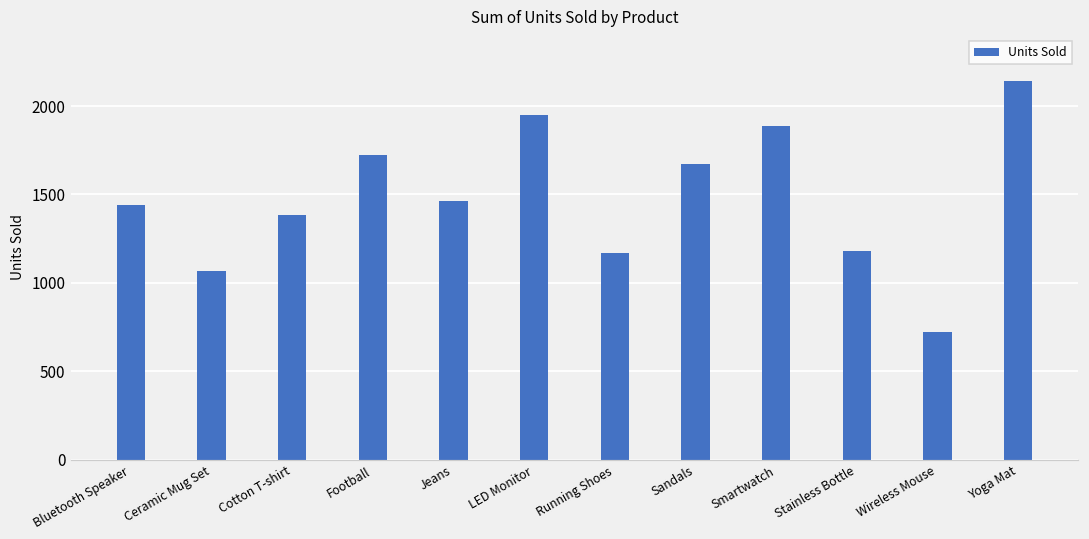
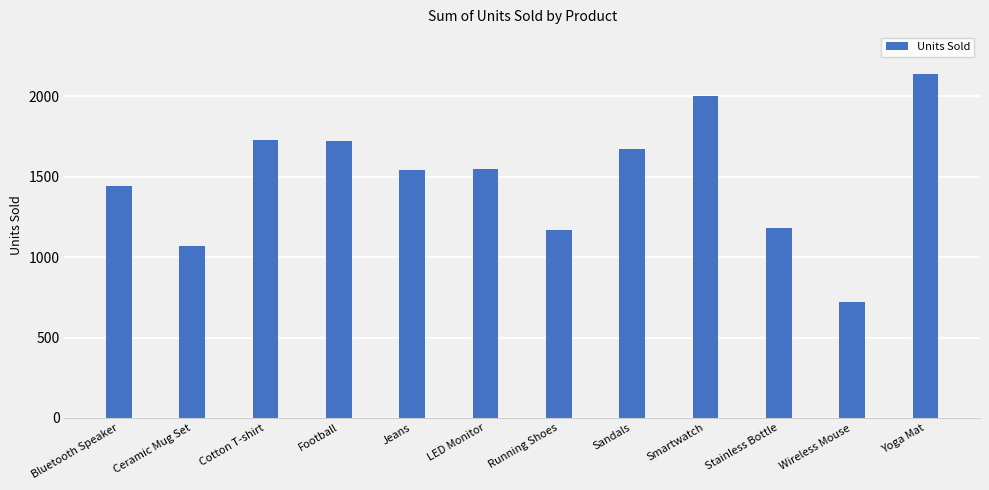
  {
    "Bluetooth Speaker": 1440,
    "Ceramic Mug Set": 1070,
-   "Cotton T-shirt": 1390,
+   "Cotton T-shirt": 1730,
    "Football": 1720,
-   "Jeans": 1460,
-   "LED Monitor": 1950,
+   "Jeans": 1550,
+   "LED Monitor": 1550,
    "Running Shoes": 1170,
    "Sandals": 1670,
-   "Smartwatch": 1890,
+   "Smartwatch": 2000,
    "Stainless Bottle": 1180,
    "Wireless Mouse": 720,
    "Yoga Mat": 2140
  }
